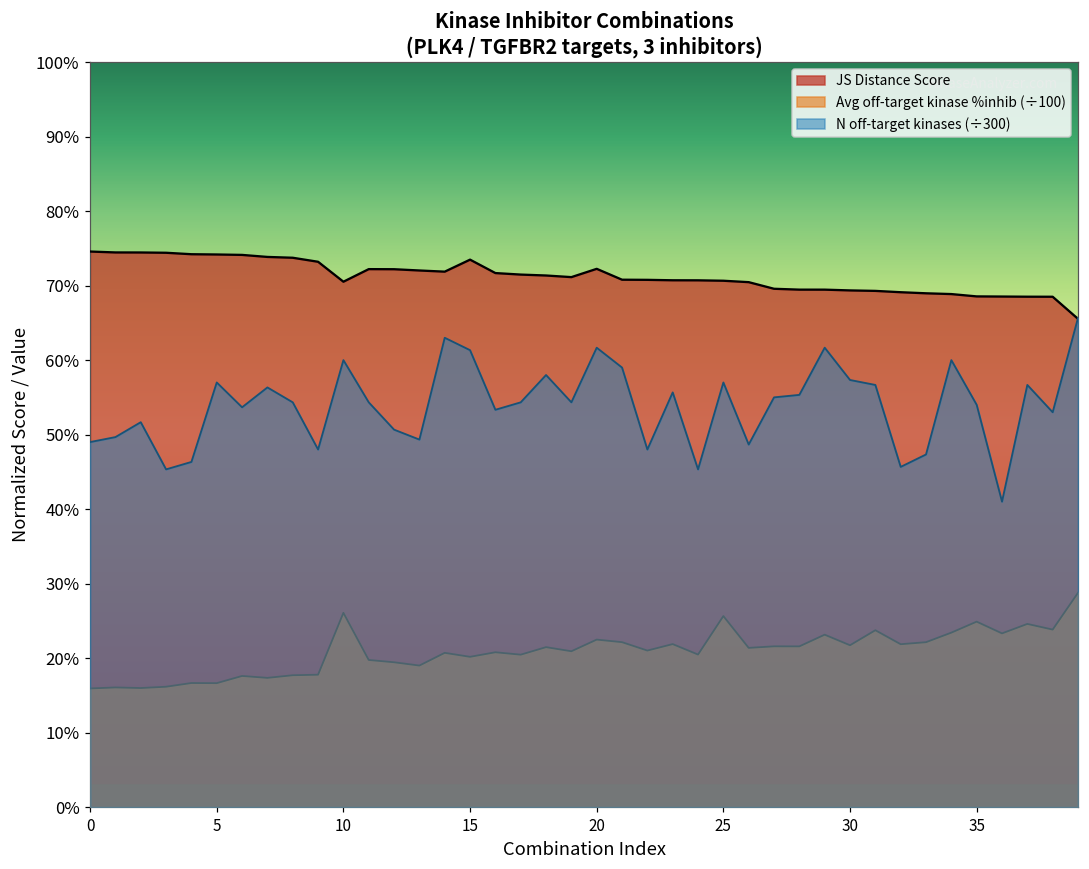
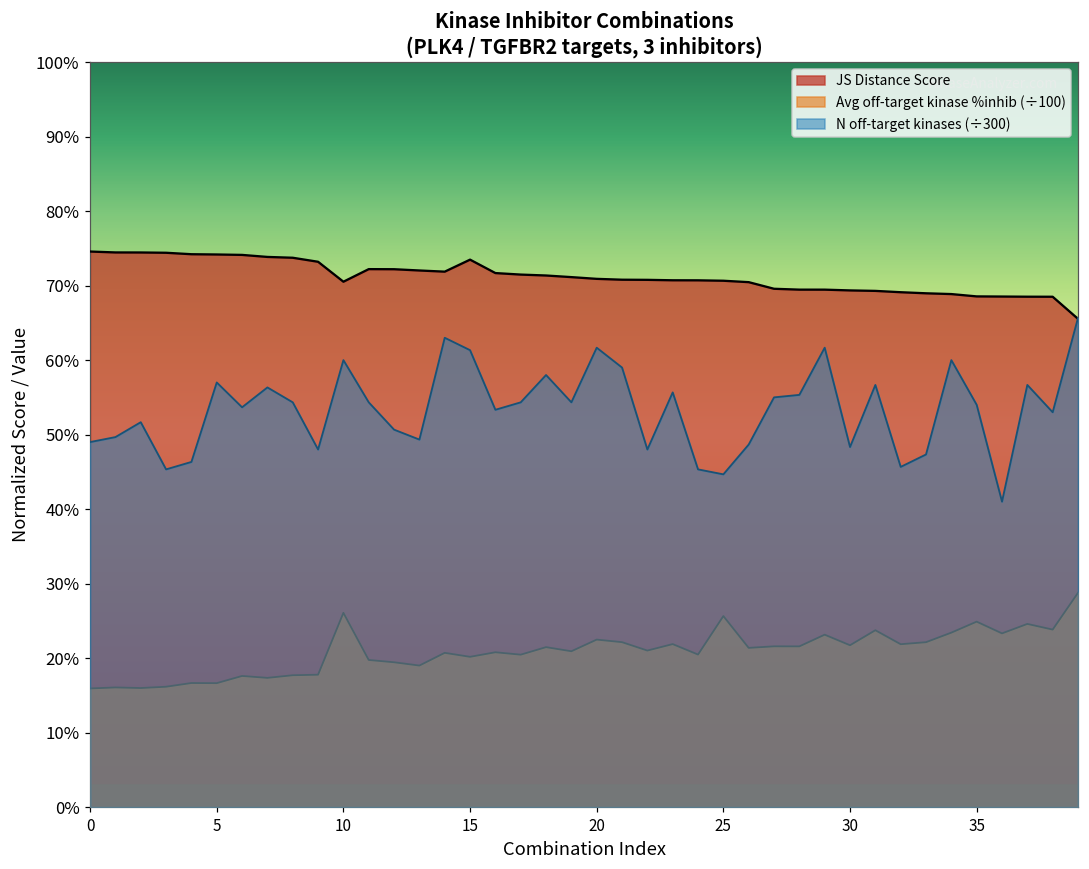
  {
    "JS Distance Score": {
      "0": "75%",
      "5": "74%",
      "10": "71%",
      "15": "73%",
-     "20": "72%",
+     "20": "71%",
      "25": "71%",
      "30": "69%",
      "35": "69%"
    },
    "Avg off-target kinase %inhib (÷100)": {
      "0": "16%",
      "5": "17%",
      "10": "26%",
      "15": "20%",
      "20": "22%",
      "25": "26%",
      "30": "22%",
      "35": "25%"
    },
    "N off-target kinases (÷300)": {
      "0": "49%",
      "5": "57%",
      "10": "60%",
      "15": "61%",
      "20": "62%",
-     "25": "57%",
-     "30": "57%",
+     "25": "45%",
+     "30": "48%",
      "35": "54%"
    }
  }
